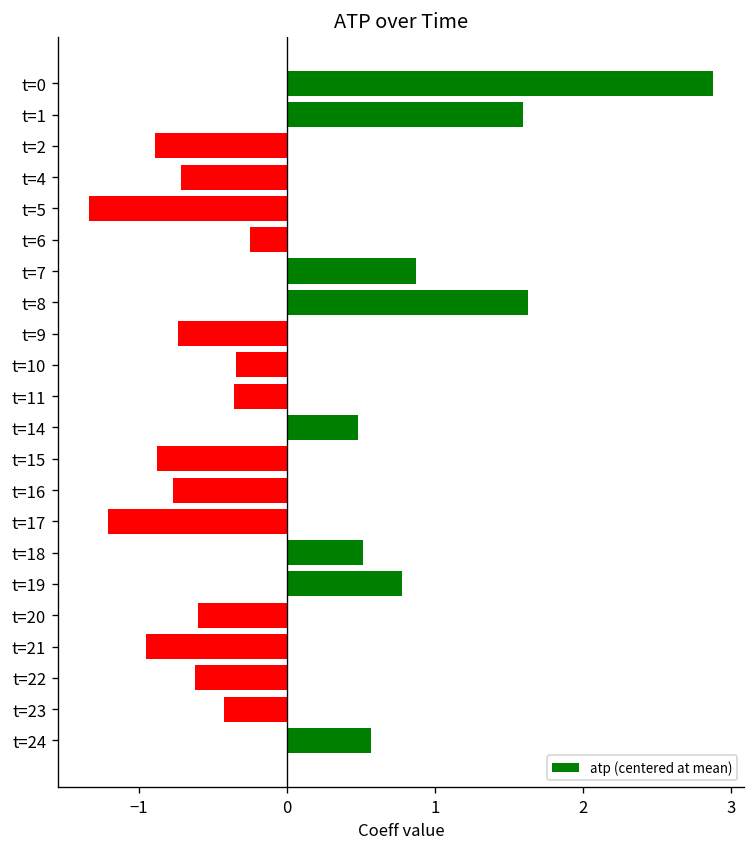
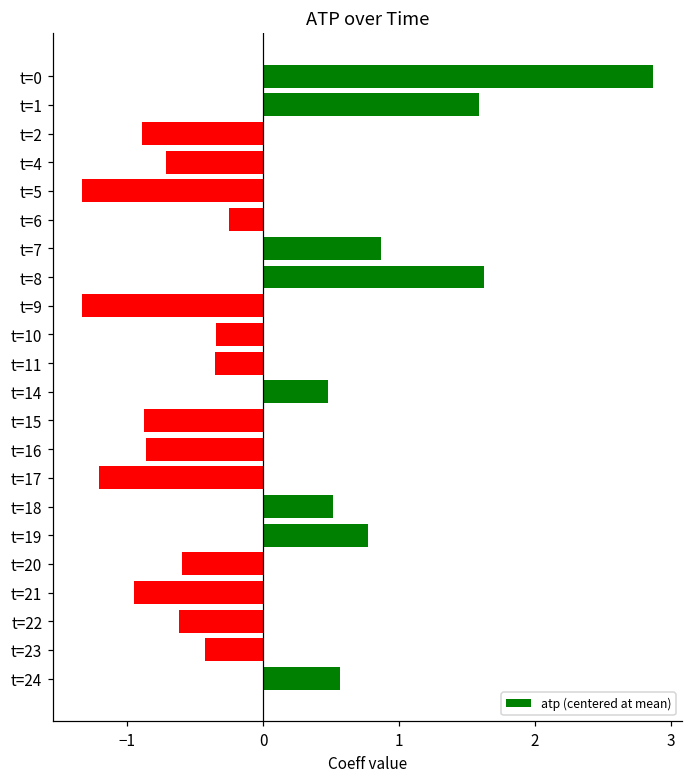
  {
    "t=0": 2.87,
    "t=1": 1.59,
    "t=2": -0.89,
    "t=4": -0.71,
    "t=5": -1.34,
    "t=6": -0.25,
    "t=7": 0.87,
    "t=8": 1.63,
-   "t=9": -0.74,
+   "t=9": -1.33,
    "t=10": -0.35,
    "t=11": -0.36,
    "t=14": 0.48,
    "t=15": -0.88,
-   "t=16": -0.77,
+   "t=16": -0.86,
    "t=17": -1.21,
    "t=18": 0.52,
    "t=19": 0.77,
    "t=20": -0.60,
    "t=21": -0.95,
    "t=22": -0.62,
    "t=23": -0.42,
    "t=24": 0.57
  }
